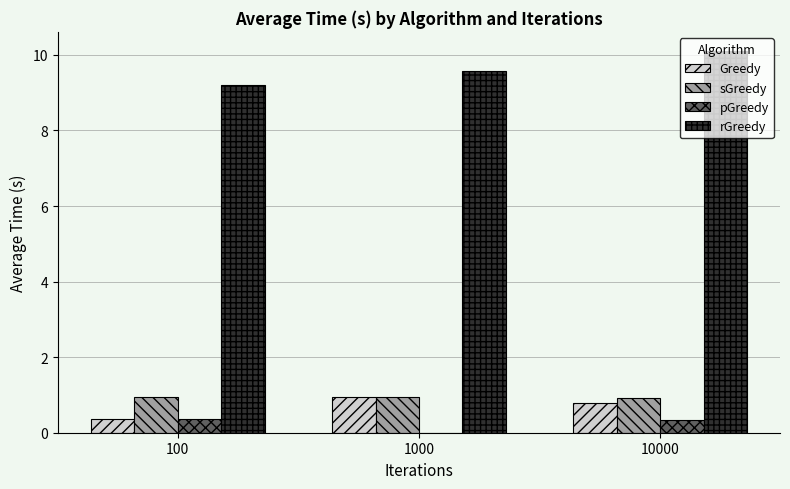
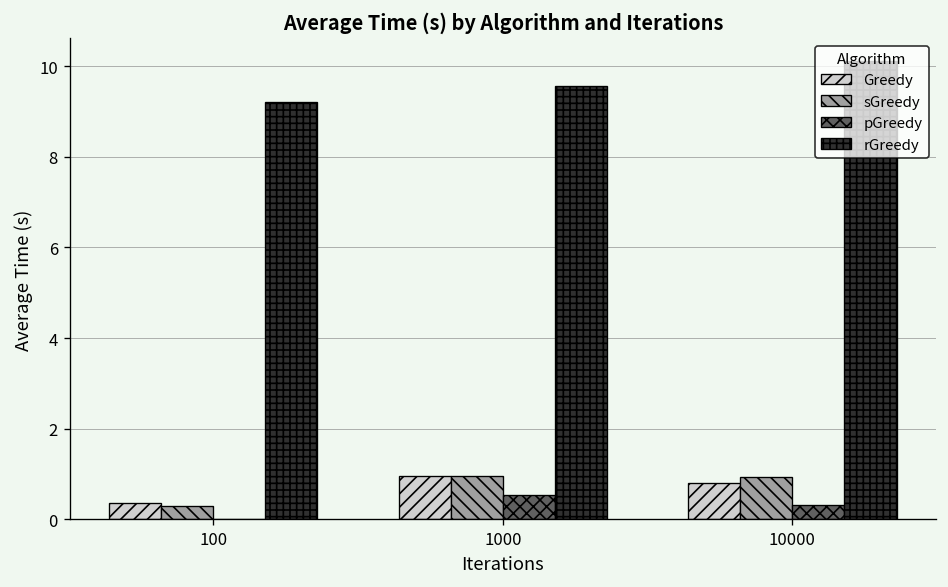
  {
    "Greedy": {
      "100": 0.4,
      "1000": 1.0,
      "10000": 0.8
    },
    "sGreedy": {
-     "100": 0.9,
+     "100": 0.3,
      "1000": 0.9,
      "10000": 0.9
    },
    "pGreedy": {
-     "100": 0.4,
-     "1000": 0.0,
+     "100": 0.0,
+     "1000": 0.5,
      "10000": 0.3
    },
    "rGreedy": {
      "100": 9.2,
      "1000": 9.6
    }
  }
